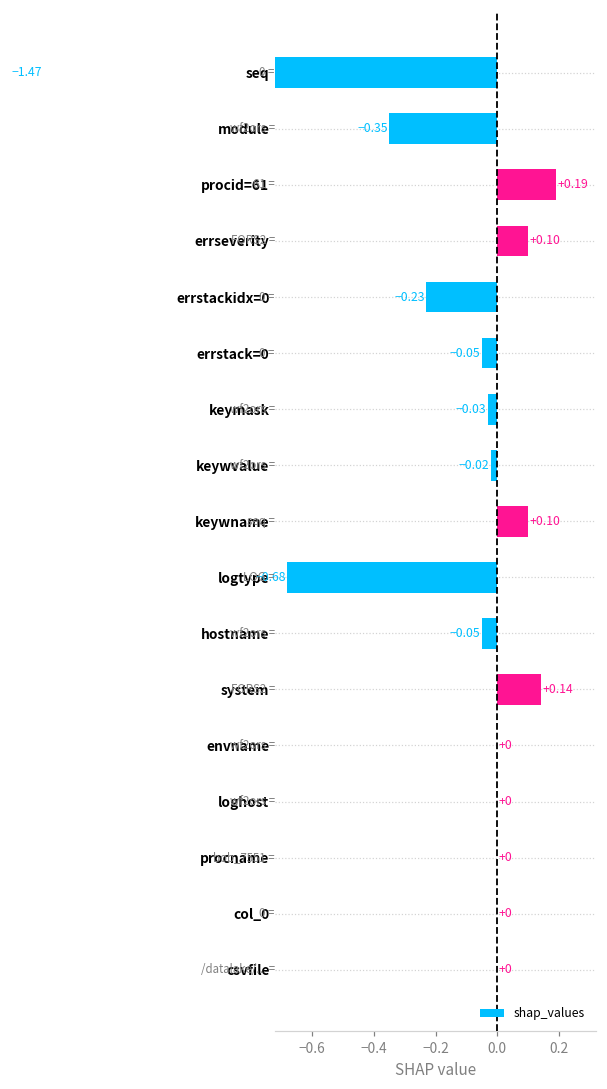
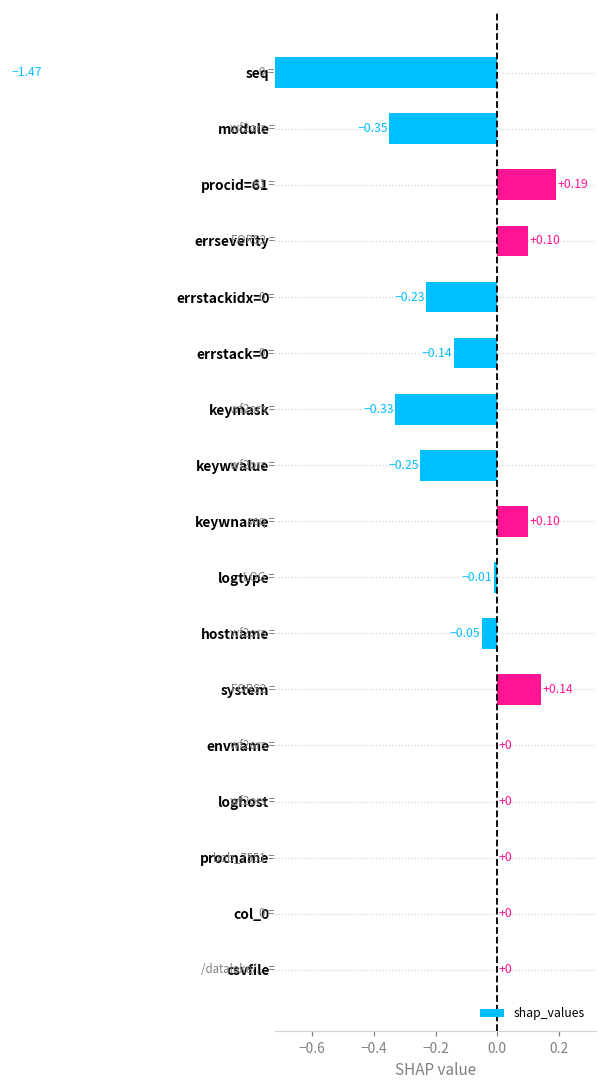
  {
    "module": "-0.35",
    "procid=61": "+0.19",
    "errseverity": "+0.10",
    "errstackidx=0": "-0.23",
-   "errstack=0": "-0.05",
-   "keymask": "-0.03",
-   "keywvalue": "-0.02",
+   "errstack=0": "-0.14",
+   "keymask": "-0.33",
+   "keywvalue": "-0.25",
    "keywname": "+0.10",
-   "logtype": "-0.68",
+   "logtype": "-0.01",
    "hostname": "-0.05",
    "system": "+0.14",
    "envname": "+0",
    "loghost": "+0",
    "procname": "+0",
    "col_0": "+0",
    "csvfile": "+0"
  }
